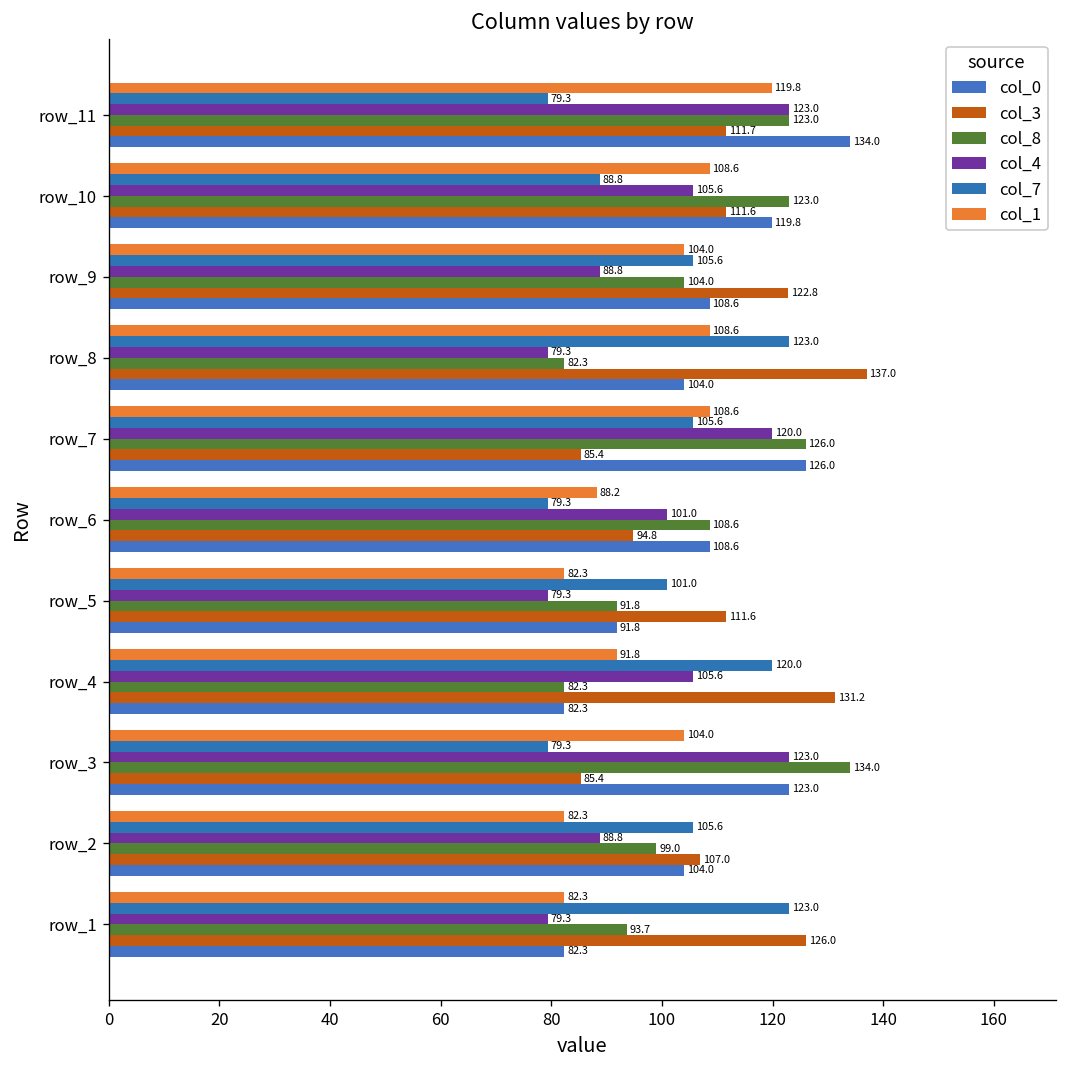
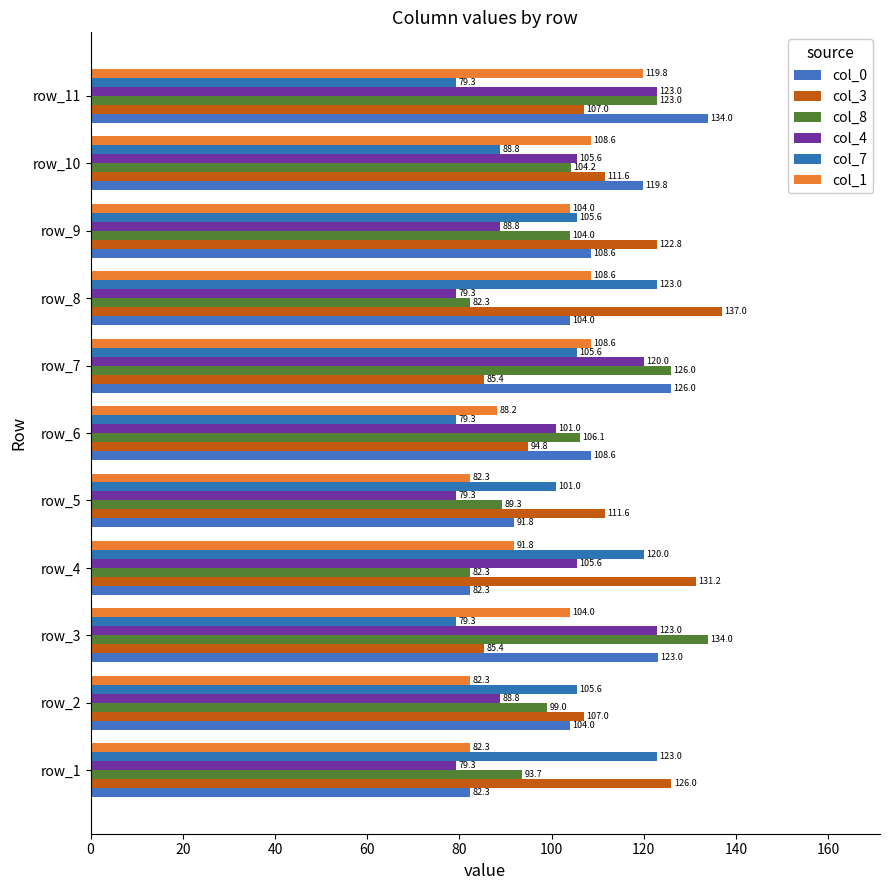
  {
    "col_3": {
-     "row_11": 111.7,
+     "row_11": 107.0,
      "row_10": 111.6,
      "row_9": 122.8,
      "row_8": 137.0,
      "row_7": 85.4,
      "row_6": 94.8,
      "row_5": 111.6,
      "row_4": 131.2,
      "row_3": 85.4,
      "row_2": 107.0,
      "row_1": 126.0
    },
    "col_8": {
      "row_11": 123.0,
-     "row_10": 123.0,
+     "row_10": 104.2,
      "row_9": 104.0,
      "row_8": 82.3,
      "row_7": 126.0,
-     "row_6": 108.6,
-     "row_5": 91.8,
+     "row_6": 106.1,
+     "row_5": 89.3,
      "row_4": 82.3,
      "row_3": 134.0,
      "row_2": 99.0,
      "row_1": 93.7
    },
    "col_4": {
      "row_11": 123.0,
      "row_10": 105.6,
      "row_9": 88.8,
      "row_8": 79.3,
      "row_7": 120.0,
      "row_6": 101.0,
      "row_5": 79.3,
      "row_4": 105.6,
      "row_3": 123.0,
      "row_2": 88.8,
      "row_1": 79.3
    },
    "col_1": {
      "row_11": 119.8,
      "row_10": 108.6,
      "row_9": 104.0,
      "row_8": 108.6,
      "row_7": 108.6,
      "row_6": 88.2,
      "row_5": 82.3,
      "row_4": 91.8,
      "row_3": 104.0,
      "row_2": 82.3,
      "row_1": 82.3
    }
  }
